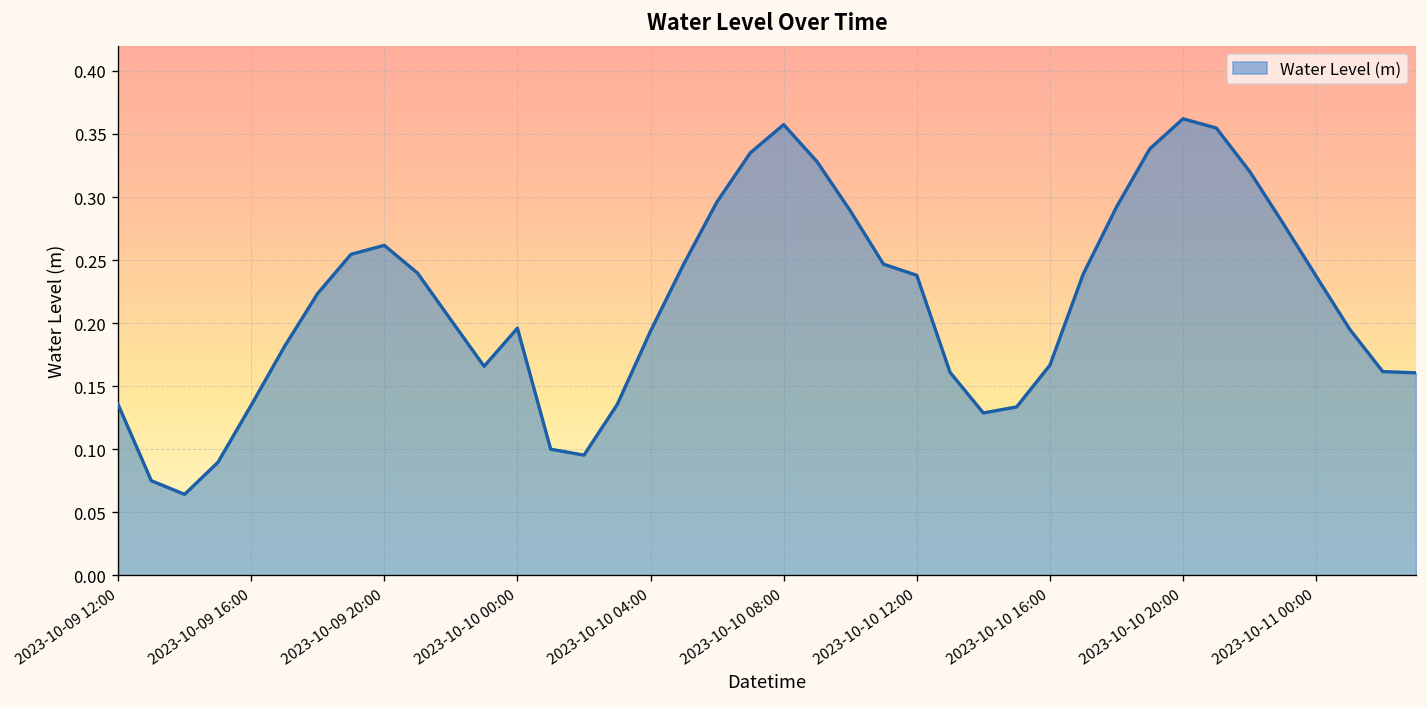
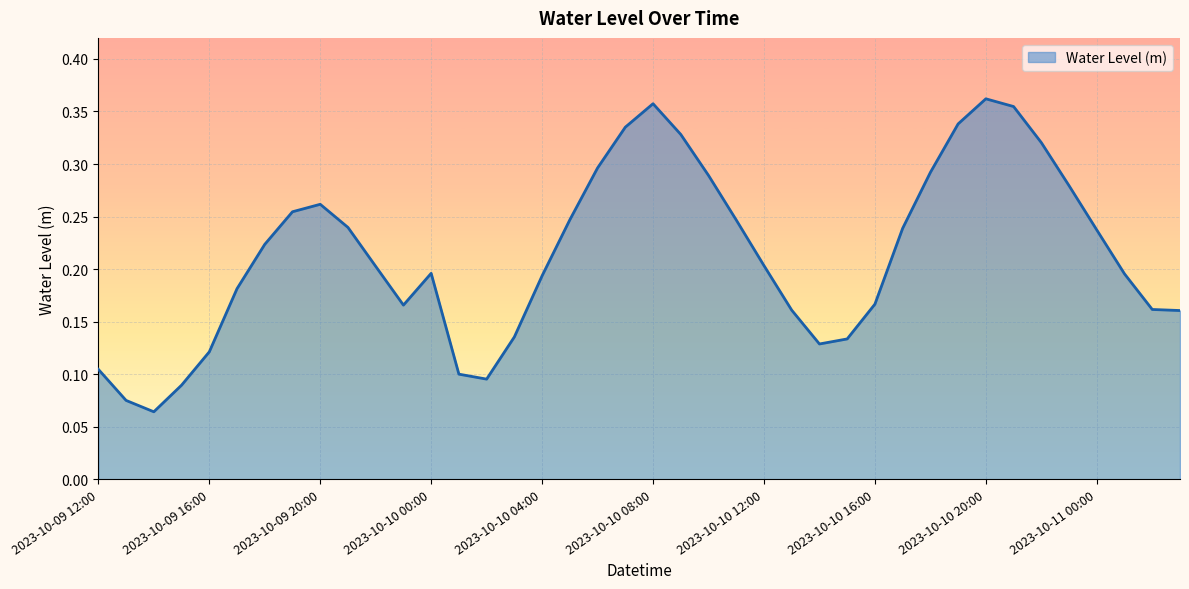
  {
-   "2023-10-09 12:00": 0.136,
-   "2023-10-09 16:00": 0.135,
+   "2023-10-09 12:00": 0.105,
+   "2023-10-09 16:00": 0.121,
    "2023-10-09 20:00": 0.262,
    "2023-10-10 00:00": 0.196,
    "2023-10-10 04:00": 0.194,
    "2023-10-10 08:00": 0.357,
-   "2023-10-10 12:00": 0.238,
+   "2023-10-10 12:00": 0.203,
    "2023-10-10 16:00": 0.167,
    "2023-10-10 20:00": 0.362,
    "2023-10-11 00:00": 0.237
  }
